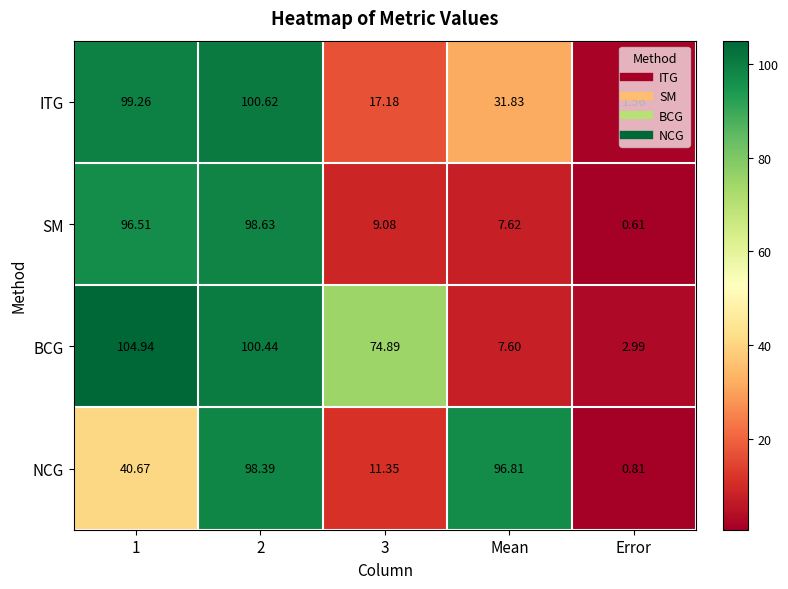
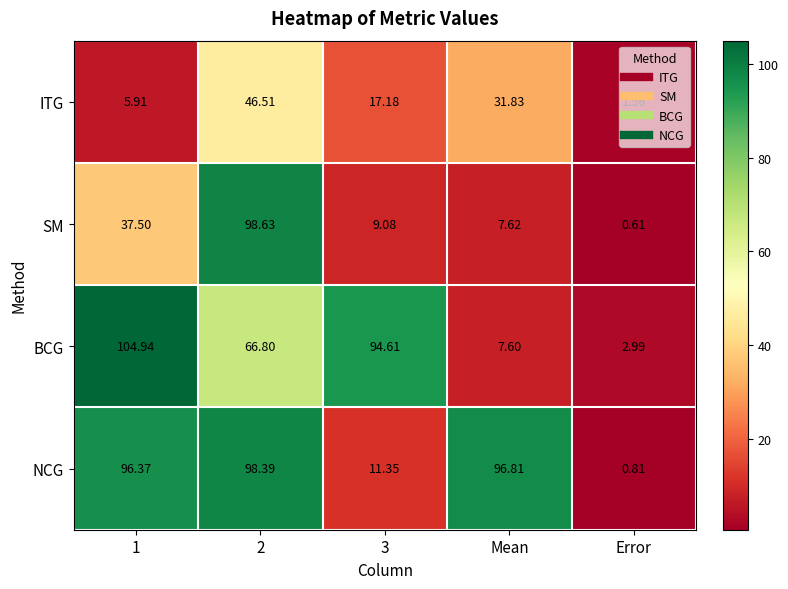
  {
    "ITG": {
-     "1": 99.26,
-     "2": 100.62,
+     "1": 5.91,
+     "2": 46.51,
      "3": 17.18,
      "Mean": 31.83
    },
    "SM": {
-     "1": 96.51,
+     "1": 37.50,
      "2": 98.63,
      "3": 9.08,
      "Mean": 7.62,
      "Error": 0.61
    },
    "BCG": {
      "1": 104.94,
-     "2": 100.44,
-     "3": 74.89,
+     "2": 66.80,
+     "3": 94.61,
      "Mean": 7.60,
      "Error": 2.99
    },
    "NCG": {
-     "1": 40.67,
+     "1": 96.37,
      "2": 98.39,
      "3": 11.35,
      "Mean": 96.81,
      "Error": 0.81
    }
  }
